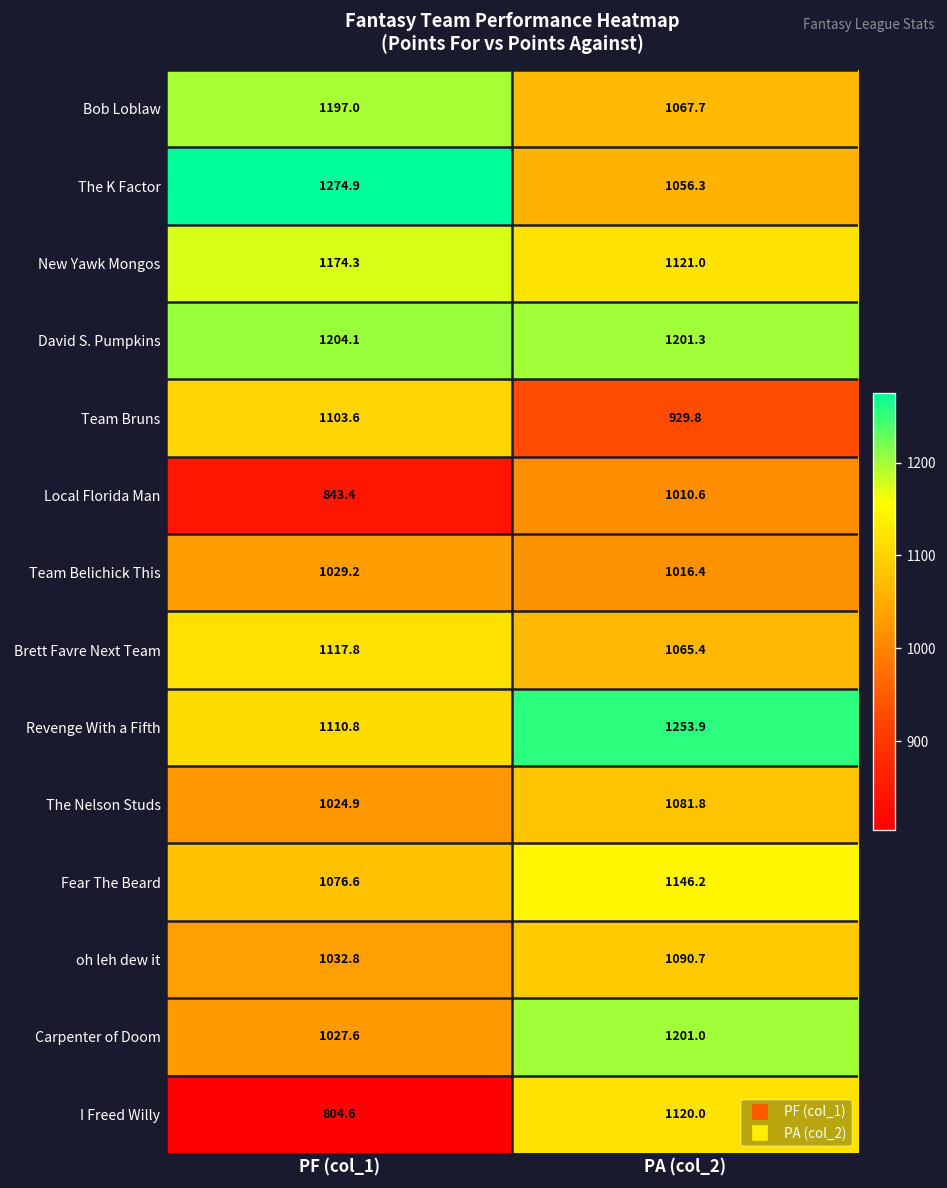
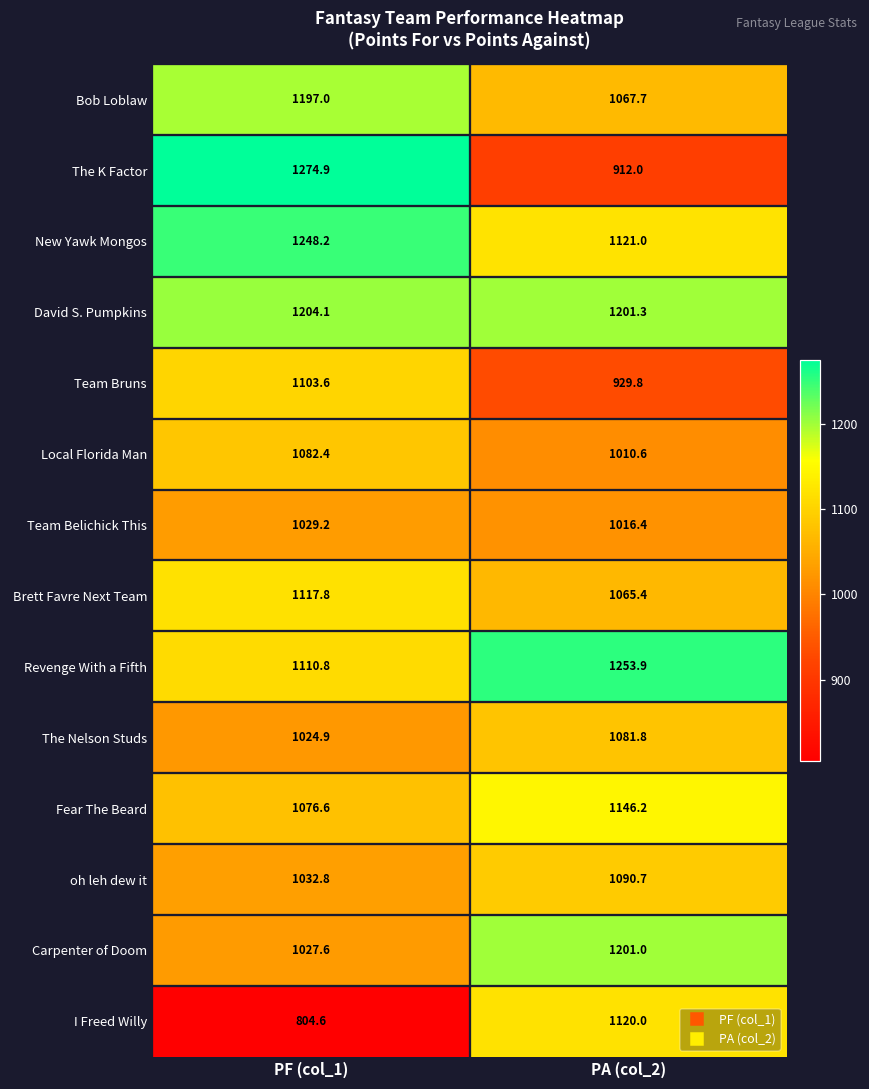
  {
    "Bob Loblaw": {
      "PF (col_1)": 1197.0,
      "PA (col_2)": 1067.7
    },
    "The K Factor": {
      "PF (col_1)": 1274.9,
-     "PA (col_2)": 1056.3
+     "PA (col_2)": 912.0
    },
    "New Yawk Mongos": {
-     "PF (col_1)": 1174.3,
+     "PF (col_1)": 1248.2,
      "PA (col_2)": 1121.0
    },
    "David S. Pumpkins": {
      "PF (col_1)": 1204.1,
      "PA (col_2)": 1201.3
    },
    "Team Bruns": {
      "PF (col_1)": 1103.6,
      "PA (col_2)": 929.8
    },
    "Local Florida Man": {
-     "PF (col_1)": 843.4,
+     "PF (col_1)": 1082.4,
      "PA (col_2)": 1010.6
    },
    "Team Belichick This": {
      "PF (col_1)": 1029.2,
      "PA (col_2)": 1016.4
    },
    "Brett Favre Next Team": {
      "PF (col_1)": 1117.8,
      "PA (col_2)": 1065.4
    },
    "Revenge With a Fifth": {
      "PF (col_1)": 1110.8,
      "PA (col_2)": 1253.9
    },
    "The Nelson Studs": {
      "PF (col_1)": 1024.9,
      "PA (col_2)": 1081.8
    },
    "Fear The Beard": {
      "PF (col_1)": 1076.6,
      "PA (col_2)": 1146.2
    },
    "oh leh dew it": {
      "PF (col_1)": 1032.8,
      "PA (col_2)": 1090.7
    },
    "Carpenter of Doom": {
      "PF (col_1)": 1027.6,
      "PA (col_2)": 1201.0
    },
    "I Freed Willy": {
      "PF (col_1)": 804.6,
      "PA (col_2)": 1120.0
    }
  }
